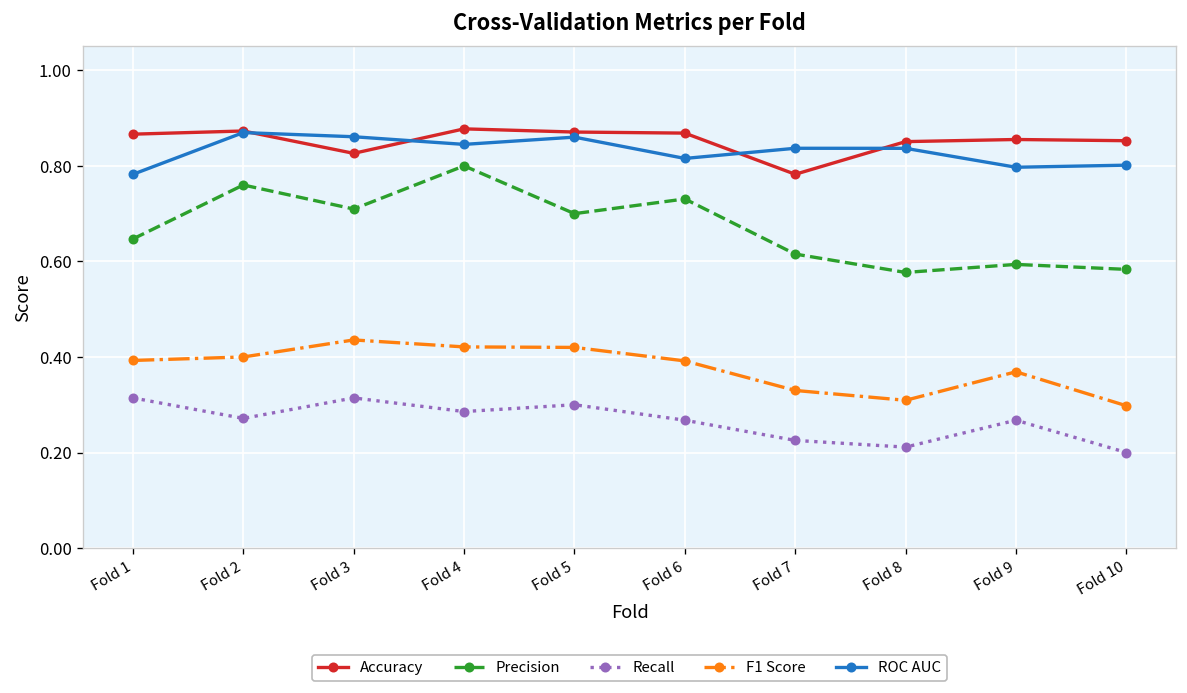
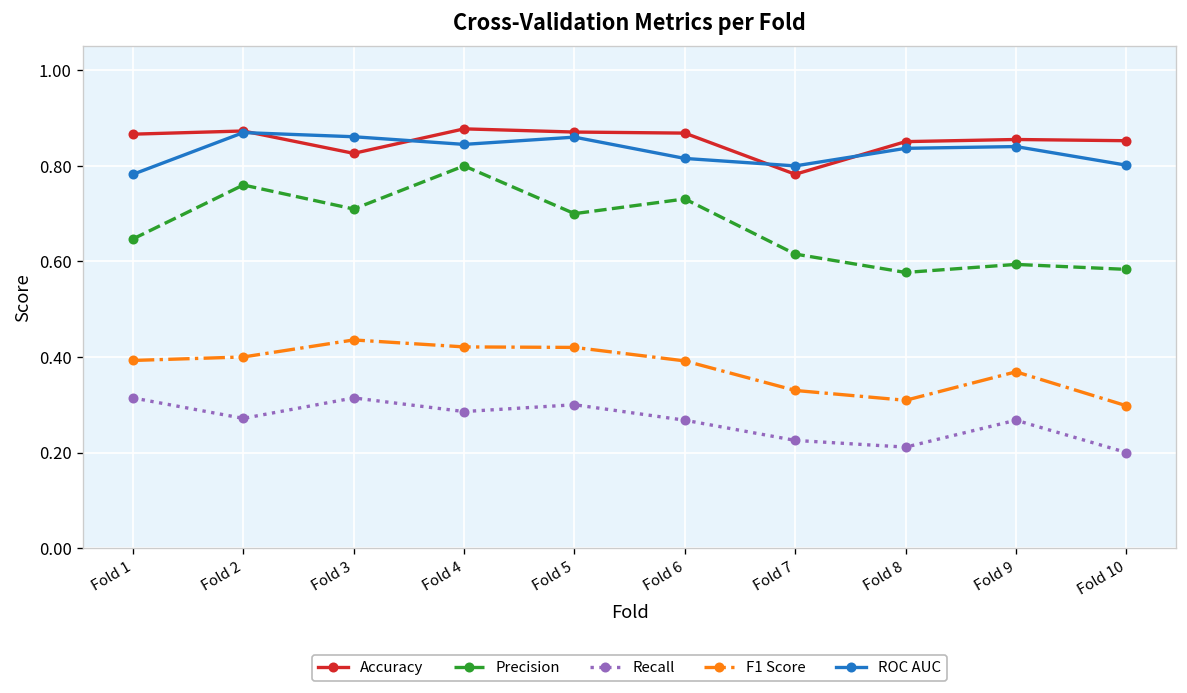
  {
    "Accuracy": {
      "Fold 1": 0.87,
      "Fold 3": 0.83,
      "Fold 4": 0.88,
      "Fold 5": 0.87,
      "Fold 6": 0.87,
      "Fold 7": 0.78,
      "Fold 8": 0.85,
      "Fold 9": 0.86,
      "Fold 10": 0.85
    },
    "Precision": {
      "Fold 1": 0.65,
      "Fold 2": 0.76,
      "Fold 3": 0.71,
      "Fold 4": 0.80,
      "Fold 5": 0.70,
      "Fold 6": 0.73,
      "Fold 7": 0.62,
      "Fold 8": 0.58,
      "Fold 9": 0.59,
      "Fold 10": 0.58
    },
    "Recall": {
      "Fold 1": 0.31,
      "Fold 2": 0.27,
      "Fold 3": 0.31,
      "Fold 4": 0.29,
      "Fold 5": 0.30,
      "Fold 6": 0.27,
      "Fold 7": 0.23,
      "Fold 8": 0.21,
      "Fold 9": 0.27,
      "Fold 10": 0.20
    },
    "F1 Score": {
      "Fold 1": 0.39,
      "Fold 2": 0.40,
      "Fold 3": 0.44,
      "Fold 4": 0.42,
      "Fold 5": 0.42,
      "Fold 6": 0.39,
      "Fold 7": 0.33,
      "Fold 8": 0.31,
      "Fold 9": 0.37,
      "Fold 10": 0.30
    },
    "ROC AUC": {
      "Fold 1": 0.78,
      "Fold 3": 0.86,
      "Fold 4": 0.84,
      "Fold 5": 0.86,
      "Fold 6": 0.82,
-     "Fold 7": 0.84,
+     "Fold 7": 0.80,
      "Fold 8": 0.84,
-     "Fold 9": 0.80,
+     "Fold 9": 0.84,
      "Fold 10": 0.80
    }
  }
